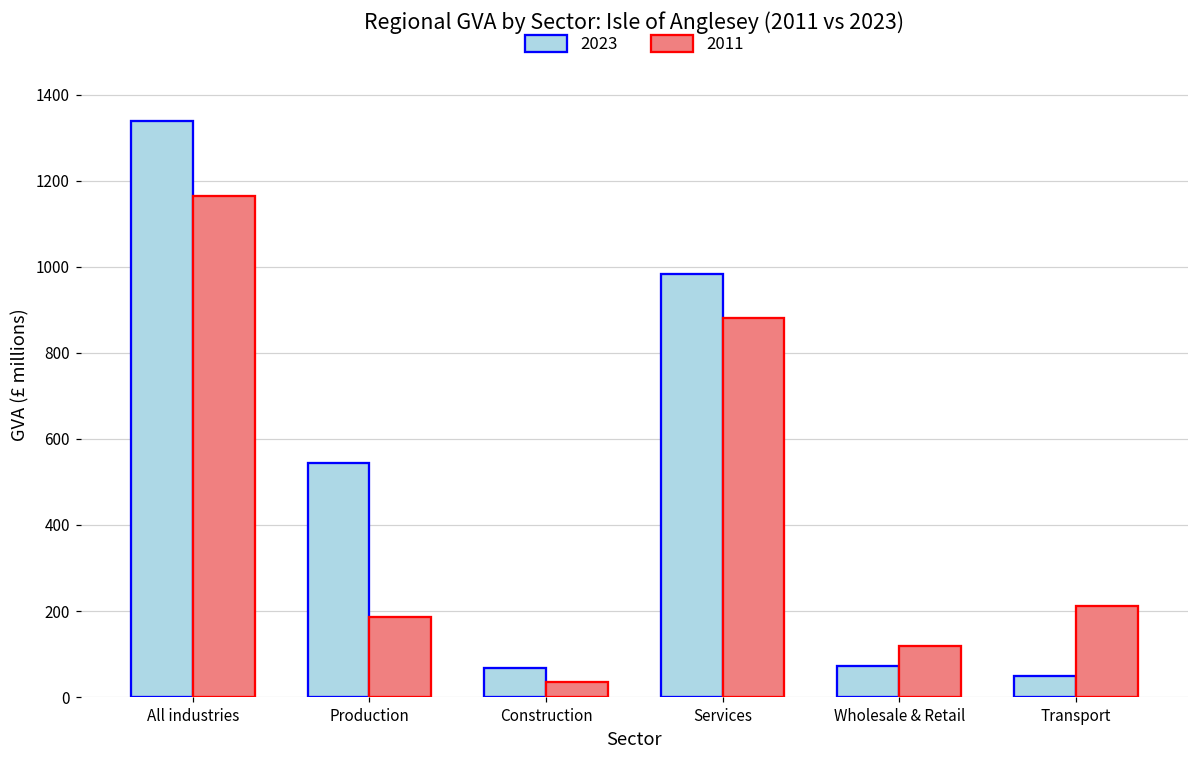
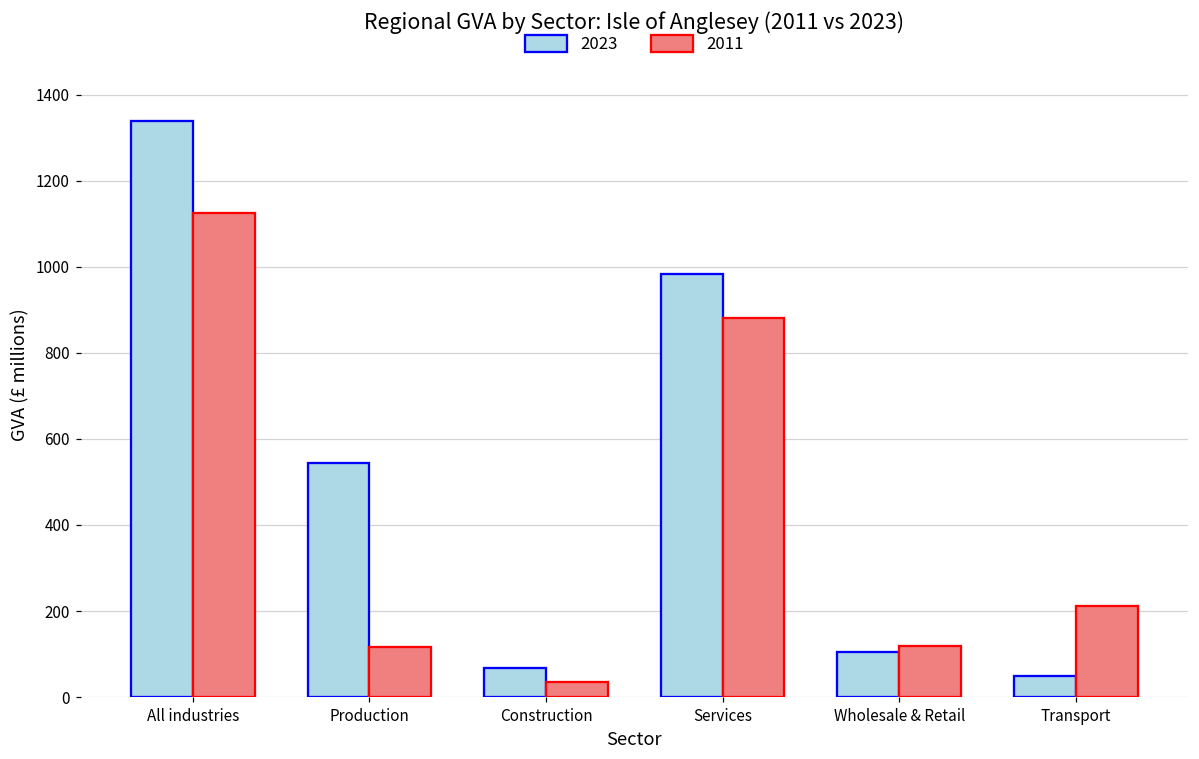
  {
    "2023": {
      "All industries": 1340,
      "Production": 540,
      "Construction": 70,
      "Services": 980,
-     "Wholesale & Retail": 70,
+     "Wholesale & Retail": 110,
      "Transport": 50
    },
    "2011": {
-     "All industries": 1170,
-     "Production": 190,
+     "All industries": 1120,
+     "Production": 120,
      "Construction": 40,
      "Services": 880,
      "Wholesale & Retail": 120,
      "Transport": 210
    }
  }
